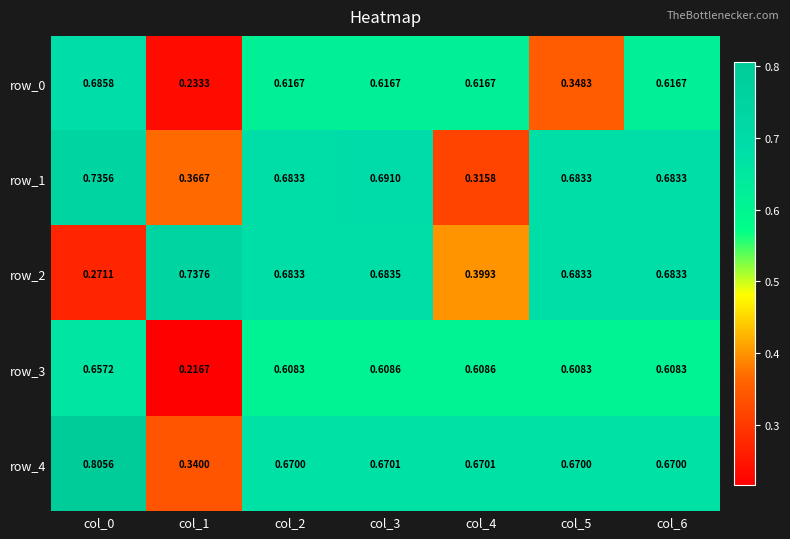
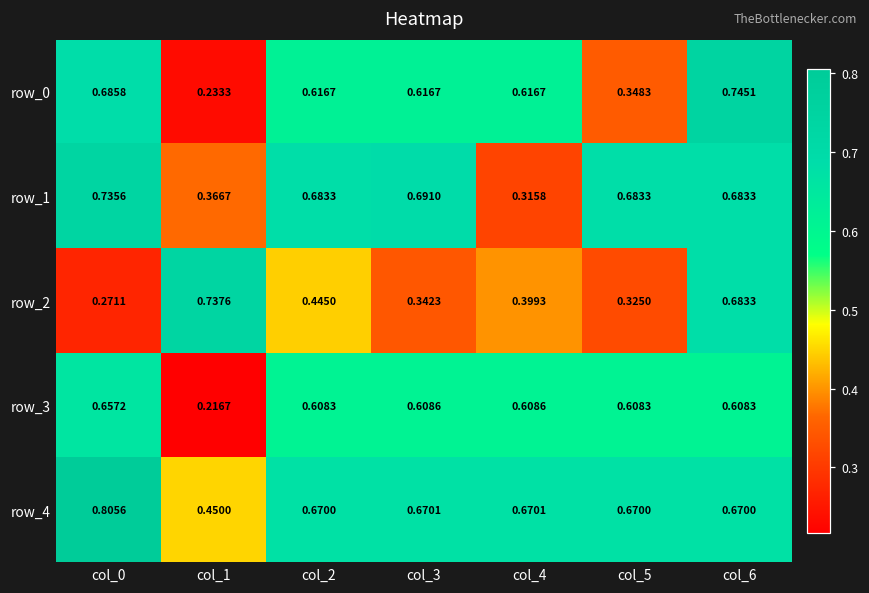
  {
    "row_0": {
      "col_0": 0.6858,
      "col_1": 0.2333,
      "col_2": 0.6167,
      "col_3": 0.6167,
      "col_4": 0.6167,
      "col_5": 0.3483,
-     "col_6": 0.6167
+     "col_6": 0.7451
    },
    "row_1": {
      "col_0": 0.7356,
      "col_1": 0.3667,
      "col_2": 0.6833,
      "col_3": 0.6910,
      "col_4": 0.3158,
      "col_5": 0.6833,
      "col_6": 0.6833
    },
    "row_2": {
      "col_0": 0.2711,
      "col_1": 0.7376,
-     "col_2": 0.6833,
-     "col_3": 0.6835,
+     "col_2": 0.4450,
+     "col_3": 0.3423,
      "col_4": 0.3993,
-     "col_5": 0.6833,
+     "col_5": 0.3250,
      "col_6": 0.6833
    },
    "row_3": {
      "col_0": 0.6572,
      "col_1": 0.2167,
      "col_2": 0.6083,
      "col_3": 0.6086,
      "col_4": 0.6086,
      "col_5": 0.6083,
      "col_6": 0.6083
    },
    "row_4": {
      "col_0": 0.8056,
-     "col_1": 0.3400,
+     "col_1": 0.4500,
      "col_2": 0.6700,
      "col_3": 0.6701,
      "col_4": 0.6701,
      "col_5": 0.6700,
      "col_6": 0.6700
    }
  }
